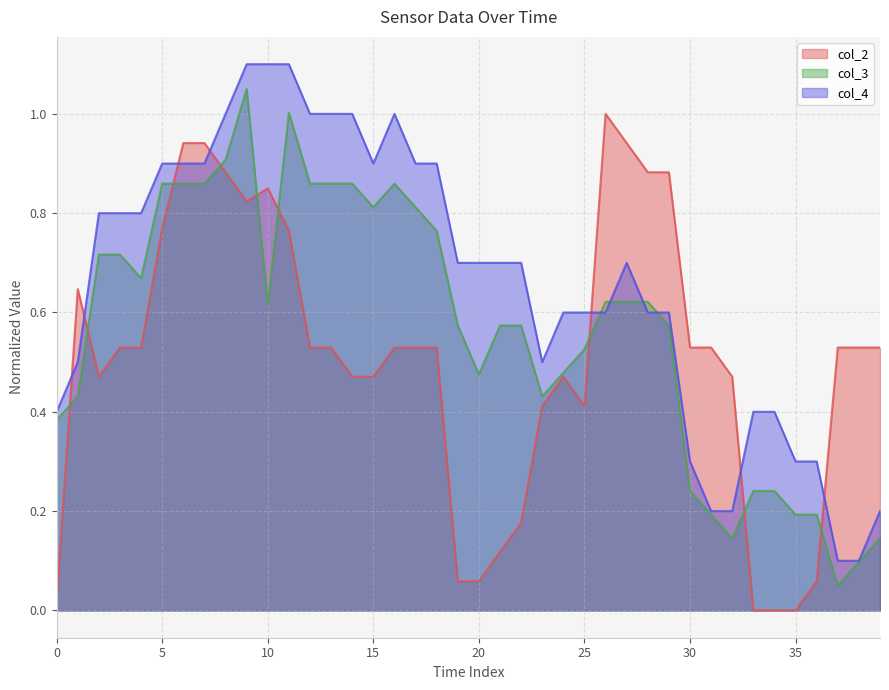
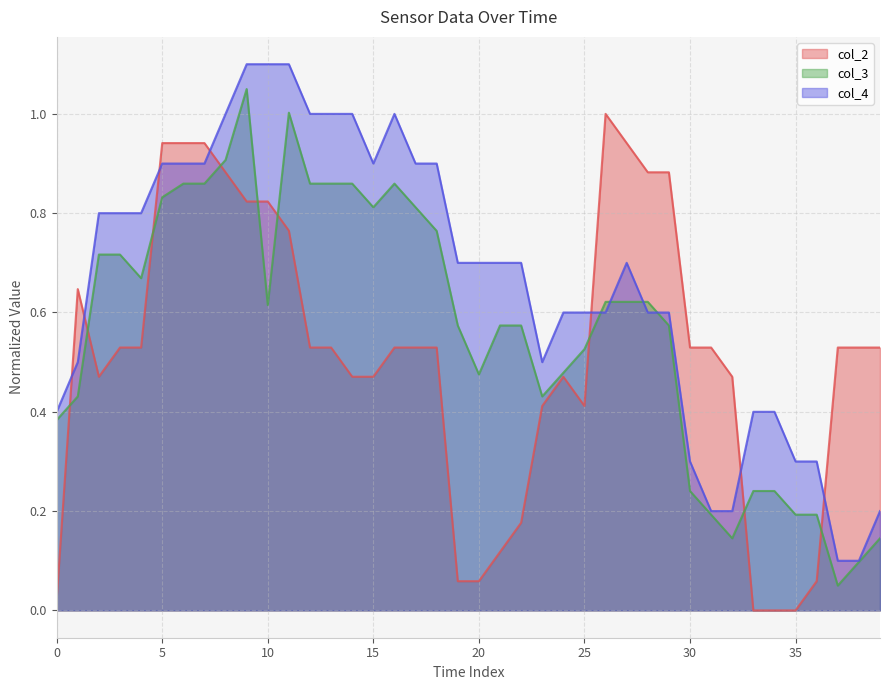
  {
    "col_2": {
      "0": 0.02,
-     "5": 0.77,
-     "10": 0.85,
+     "5": 0.94,
+     "10": 0.82,
      "15": 0.47,
      "20": 0.06,
      "25": 0.41,
      "30": 0.53,
      "35": 0.00
    },
    "col_3": {
      "0": 0.38,
-     "5": 0.86,
+     "5": 0.83,
      "10": 0.61,
      "15": 0.81,
      "20": 0.48,
      "25": 0.53,
      "30": 0.24,
      "35": 0.19
    },
    "col_4": {
      "0": 0.40,
      "5": 0.90,
      "10": 1.10,
      "15": 0.90,
      "20": 0.70,
      "25": 0.60,
      "30": 0.30,
      "35": 0.30
    }
  }
